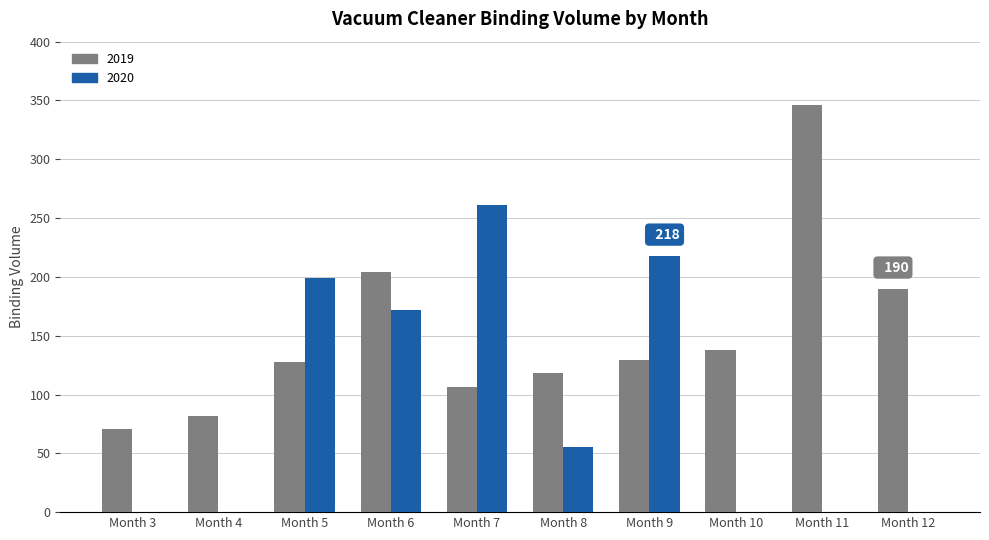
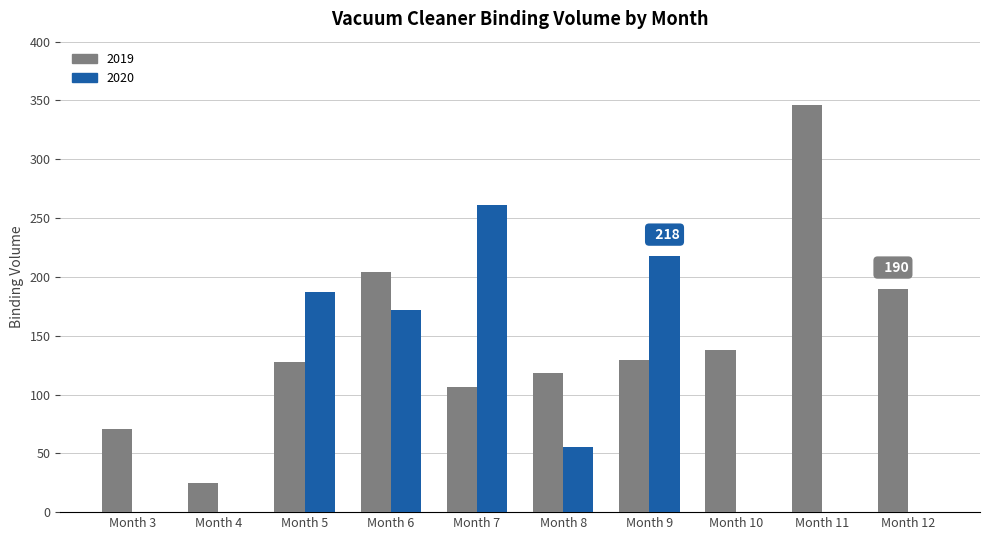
  {
    "2019": {
      "Month 3": 71,
-     "Month 4": 82,
+     "Month 4": 25,
      "Month 5": 128,
      "Month 6": 204,
      "Month 7": 106,
      "Month 8": 118,
      "Month 9": 129,
      "Month 10": 138,
      "Month 11": 346
    },
    "2020": {
      "Month 3": 0,
      "Month 4": 0,
-     "Month 5": 199,
+     "Month 5": 187,
      "Month 6": 172,
      "Month 7": 261,
      "Month 8": 55,
      "Month 10": 0,
      "Month 11": 0,
      "Month 12": 0
    }
  }
